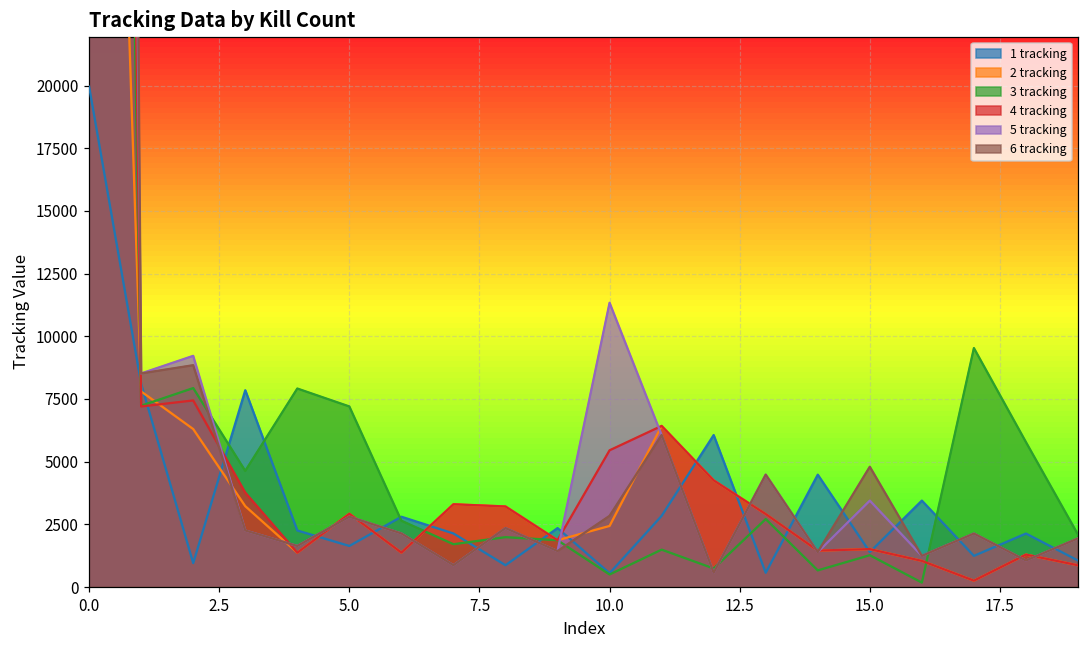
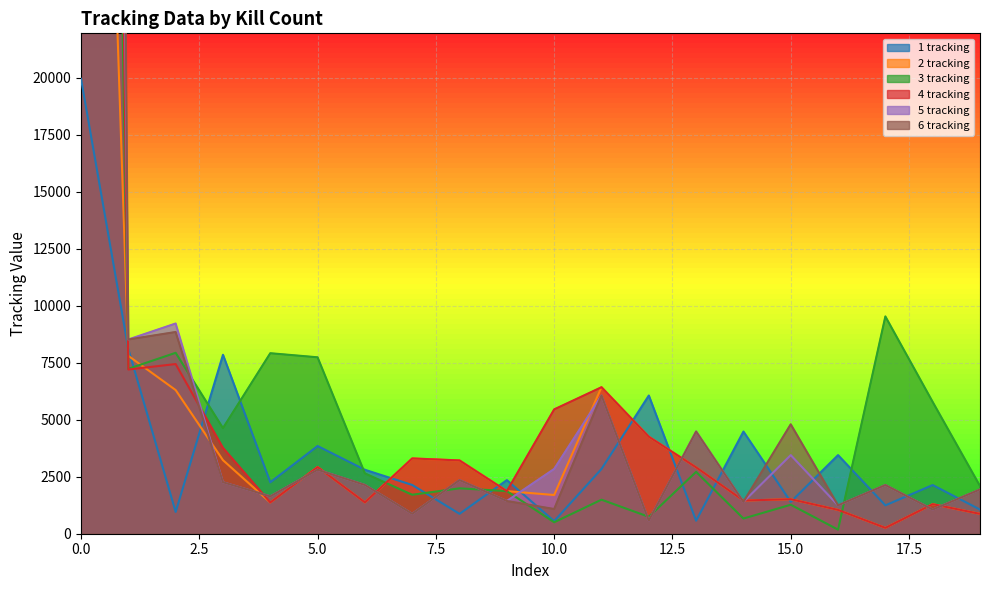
  {
    "1 tracking": {
      "0.0": 20000,
-     "5.0": 1600,
+     "5.0": 3800,
      "15.0": 1400
    },
    "2 tracking": {
-     "10.0": 2400
+     "10.0": 1700
    },
    "3 tracking": {
-     "5.0": 7200,
+     "5.0": 7700,
      "15.0": 1300
    },
    "4 tracking": {
      "10.0": 5500
    },
    "5 tracking": {
-     "10.0": 11300,
+     "10.0": 2800,
      "15.0": 3400
    },
    "6 tracking": {
-     "10.0": 2800,
+     "10.0": 1100,
      "15.0": 4800
    }
  }
